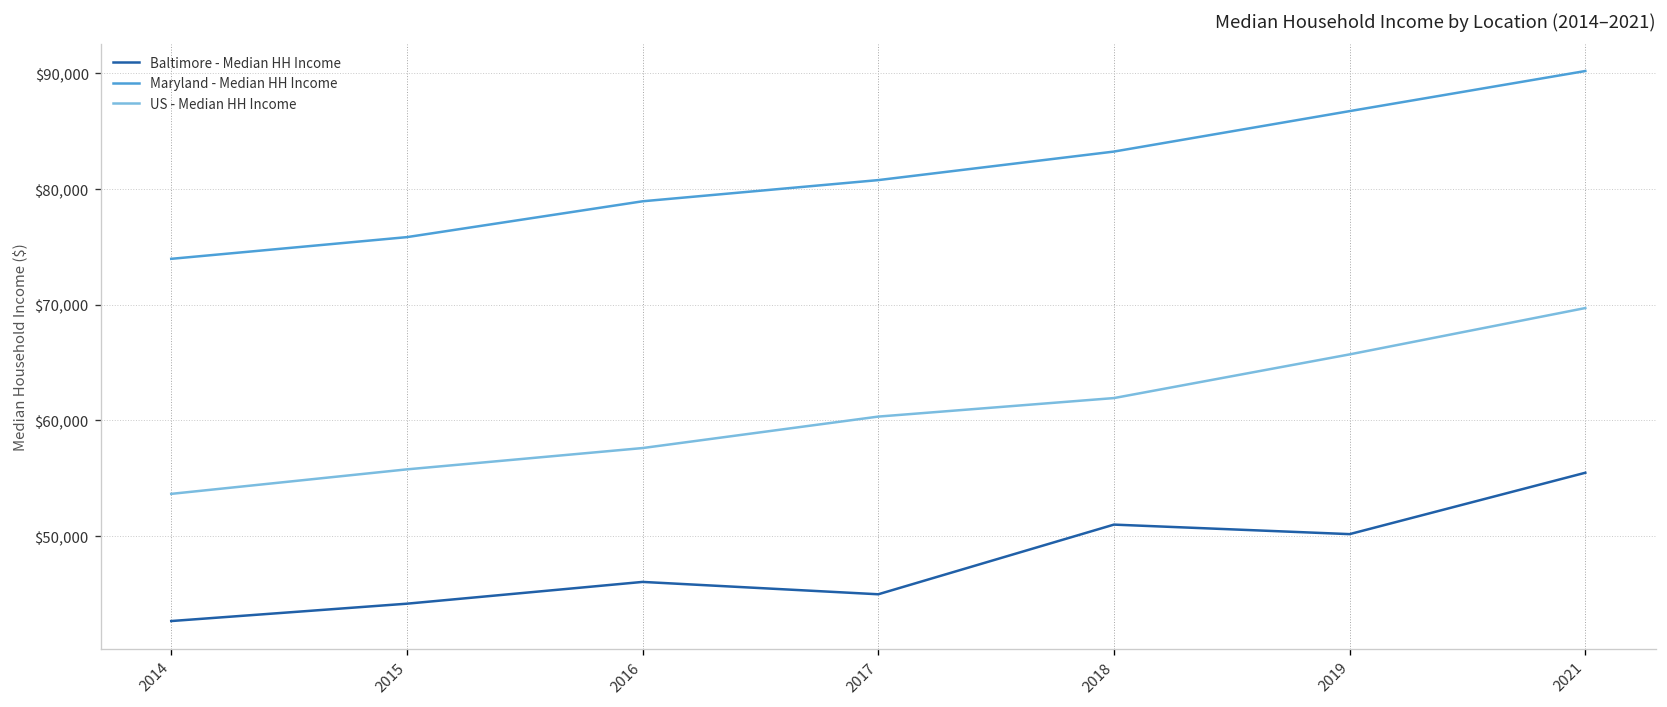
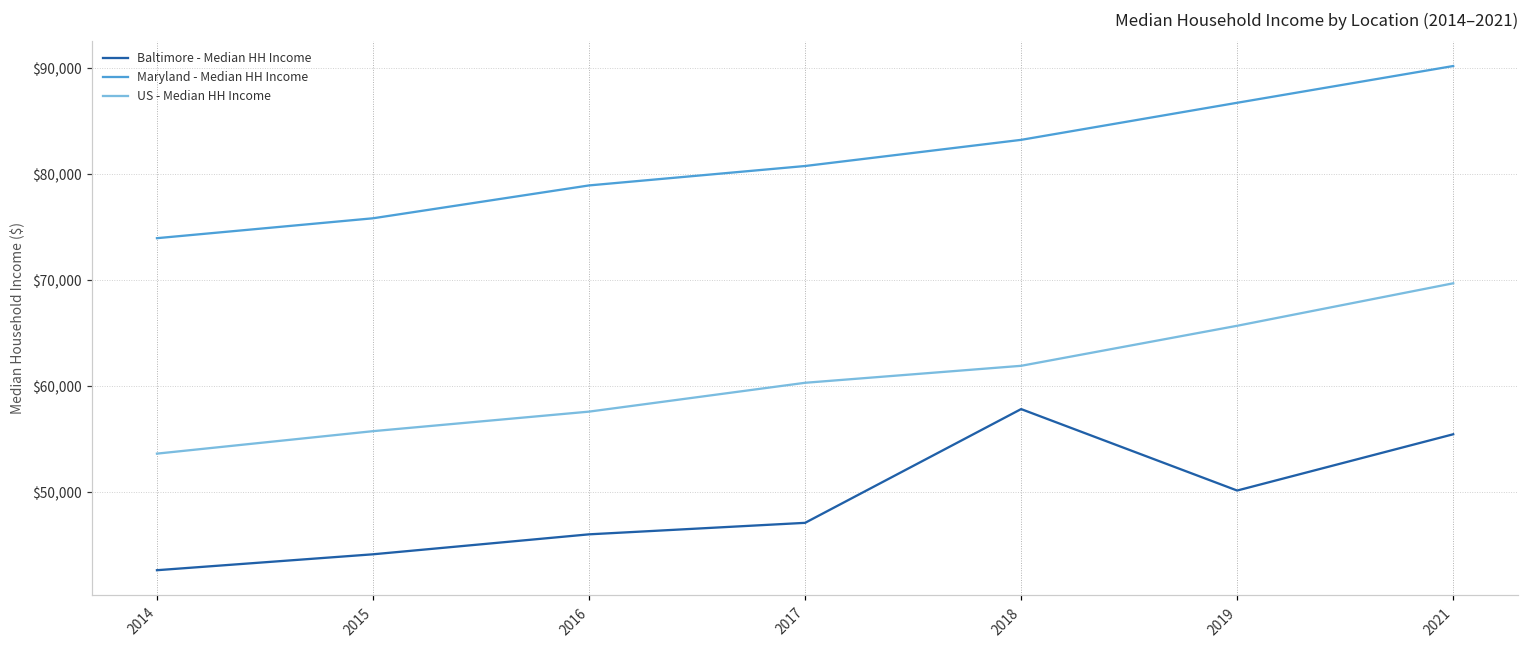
  {
    "Baltimore - Median HH Income": {
      "2014": "$43,000",
      "2015": "$44,000",
      "2016": "$46,000",
-     "2017": "$45,000",
-     "2018": "$51,000",
+     "2017": "$47,000",
+     "2018": "$58,000",
      "2019": "$50,000",
      "2021": "$55,000"
    }
  }
